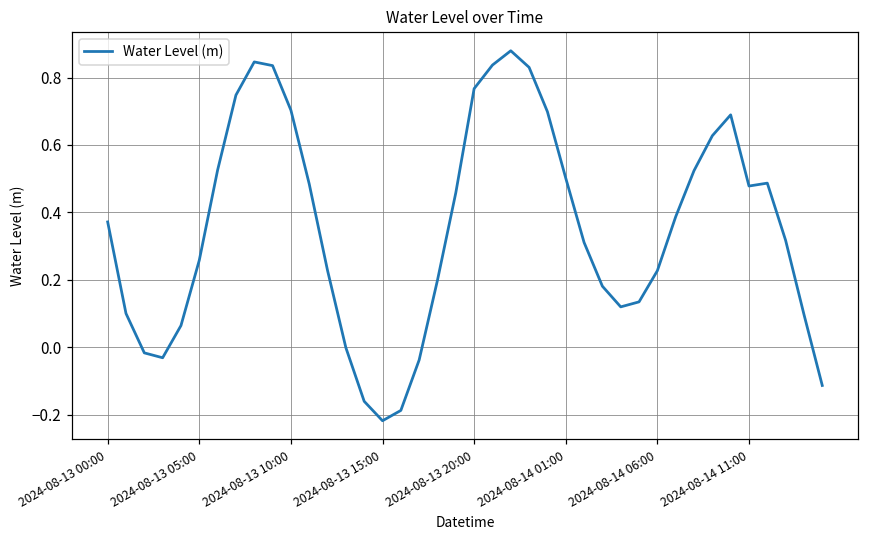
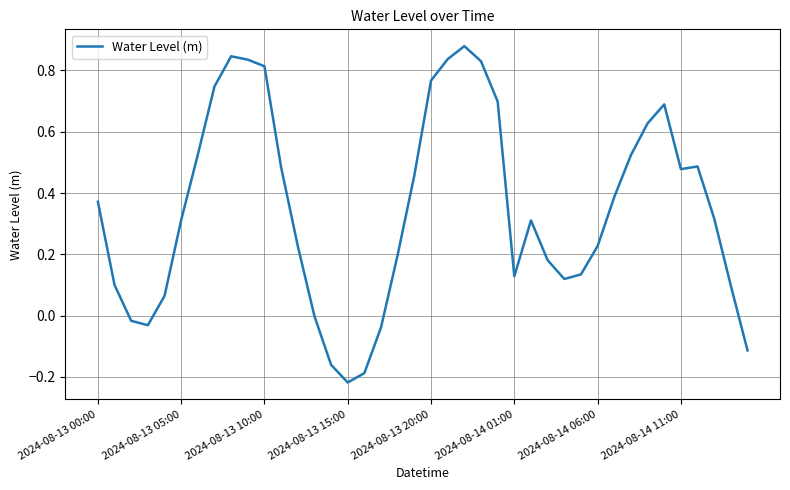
  {
    "2024-08-13 00:00": 0.37,
-   "2024-08-13 05:00": 0.26,
-   "2024-08-13 10:00": 0.70,
+   "2024-08-13 05:00": 0.31,
+   "2024-08-13 10:00": 0.81,
    "2024-08-13 15:00": -0.22,
    "2024-08-13 20:00": 0.77,
-   "2024-08-14 01:00": 0.50,
+   "2024-08-14 01:00": 0.13,
    "2024-08-14 06:00": 0.23,
    "2024-08-14 11:00": 0.48
  }
